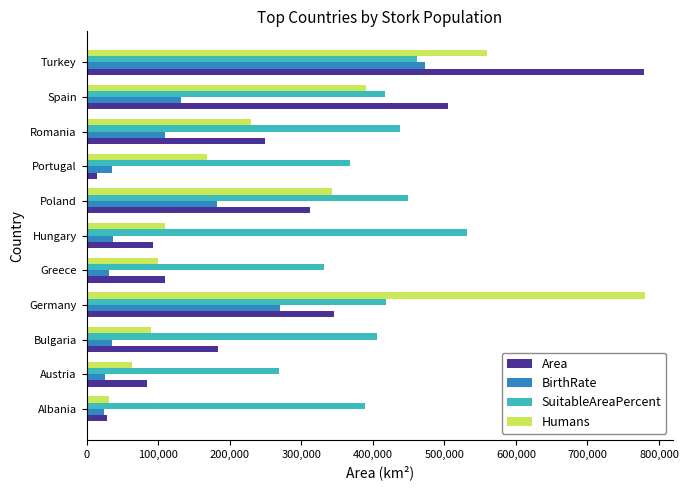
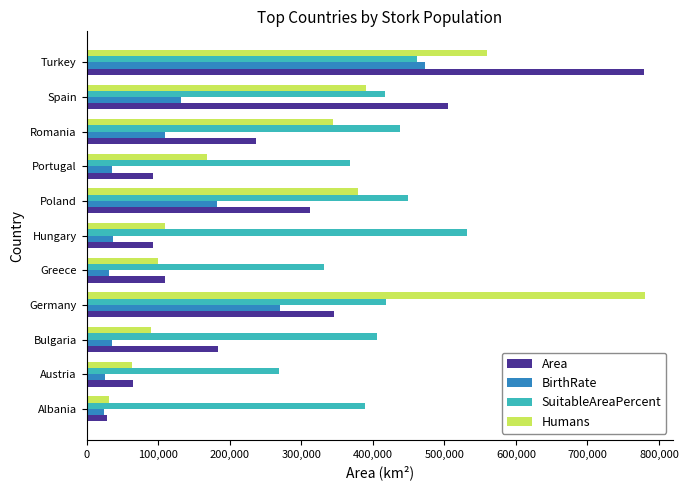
  {
    "Area": {
      "Turkey": "780,000",
      "Spain": "500,000",
-     "Romania": "250,000",
-     "Portugal": "10,000",
+     "Romania": "240,000",
+     "Portugal": "90,000",
      "Poland": "310,000",
      "Hungary": "90,000",
      "Greece": "110,000",
      "Germany": "350,000",
      "Bulgaria": "180,000",
-     "Austria": "80,000",
+     "Austria": "60,000",
      "Albania": "30,000"
    },
    "Humans": {
      "Turkey": "560,000",
      "Spain": "390,000",
-     "Romania": "230,000",
+     "Romania": "340,000",
      "Portugal": "170,000",
-     "Poland": "340,000",
+     "Poland": "380,000",
      "Hungary": "110,000",
      "Greece": "100,000",
      "Germany": "780,000",
      "Bulgaria": "90,000",
      "Austria": "60,000",
      "Albania": "30,000"
    }
  }
